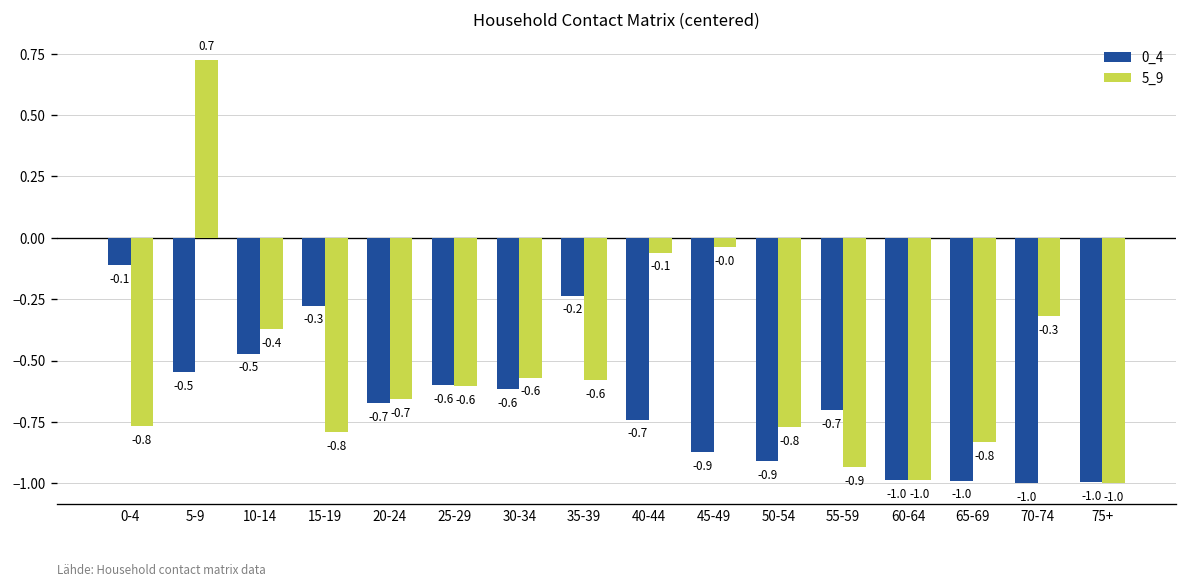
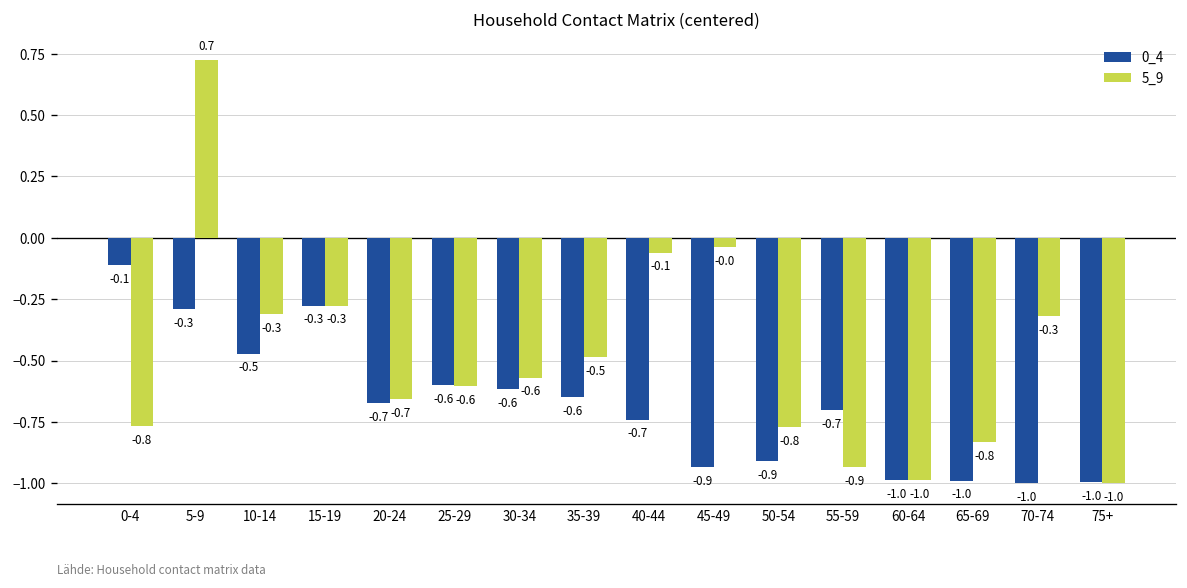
  {
    "0_4": {
      "0-4": -0.1,
-     "5-9": -0.5,
+     "5-9": -0.3,
      "10-14": -0.5,
      "15-19": -0.3,
      "20-24": -0.7,
      "25-29": -0.6,
      "30-34": -0.6,
-     "35-39": -0.2,
+     "35-39": -0.6,
      "40-44": -0.7,
-     "45-49": -0.87,
+     "45-49": -0.93,
      "50-54": -0.9,
      "55-59": -0.7,
      "60-64": -1.0,
      "65-69": -1.0,
      "70-74": -1.0,
      "75+": -1.0
    },
    "5_9": {
      "0-4": -0.8,
      "5-9": 0.7,
-     "10-14": -0.4,
-     "15-19": -0.8,
+     "10-14": -0.3,
+     "15-19": -0.3,
      "20-24": -0.7,
      "25-29": -0.6,
      "30-34": -0.6,
-     "35-39": -0.6,
+     "35-39": -0.5,
      "40-44": -0.1,
      "45-49": -0.0,
      "50-54": -0.8,
      "55-59": -0.9,
      "60-64": -1.0,
      "65-69": -0.8,
      "70-74": -0.3,
      "75+": -1.0
    }
  }
